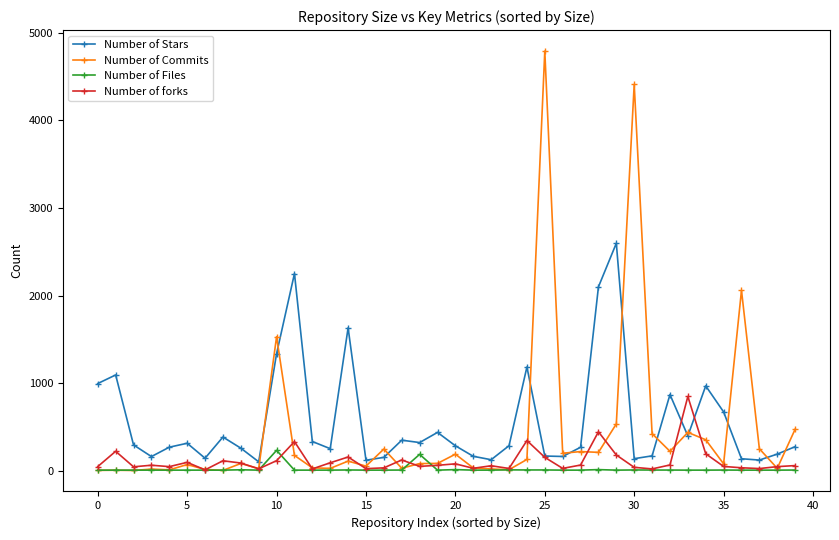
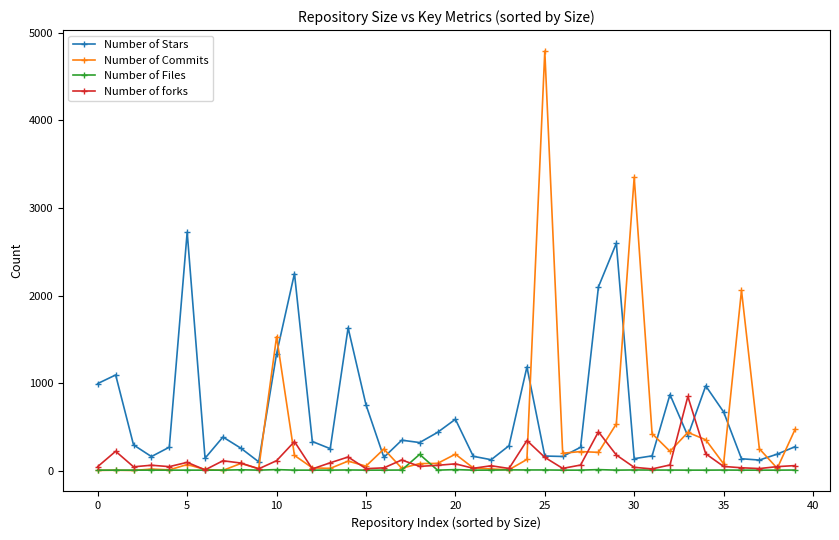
  {
    "Number of Stars": {
      "0": 1000,
-     "5": 300,
+     "5": 2700,
      "10": 1300,
-     "15": 100,
-     "20": 300,
+     "15": 800,
+     "20": 600,
      "30": 100,
      "35": 700
    },
    "Number of Commits": {
      "10": 1500,
      "20": 200,
      "25": 4800,
-     "30": 4400,
+     "30": 3400,
      "35": 100
    },
    "Number of Files": {
      "5": 0,
-     "10": 200,
+     "10": 0,
      "20": 0,
      "25": 0,
      "30": 0,
      "35": 0
    },
    "Number of forks": {
      "0": 0,
      "10": 100,
      "20": 100,
      "30": 0,
      "35": 0
    }
  }
